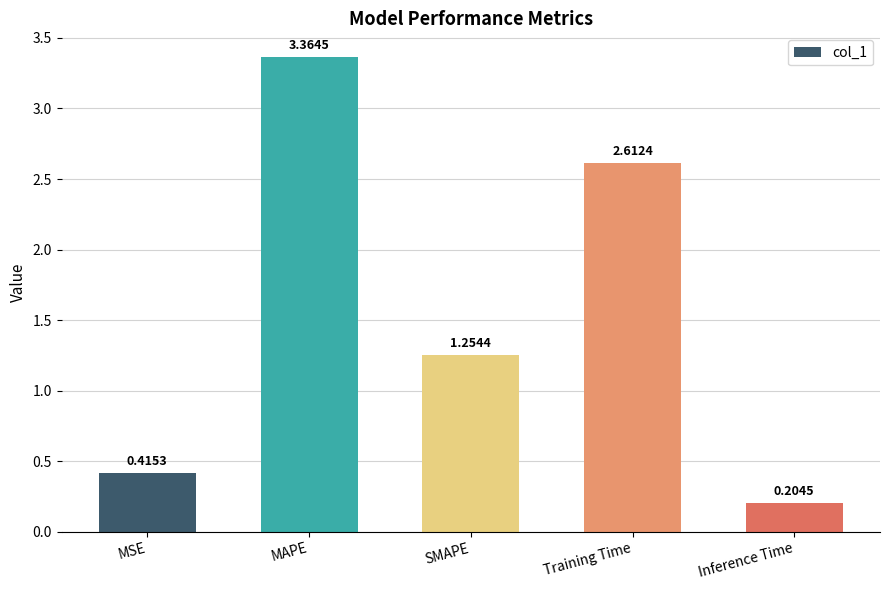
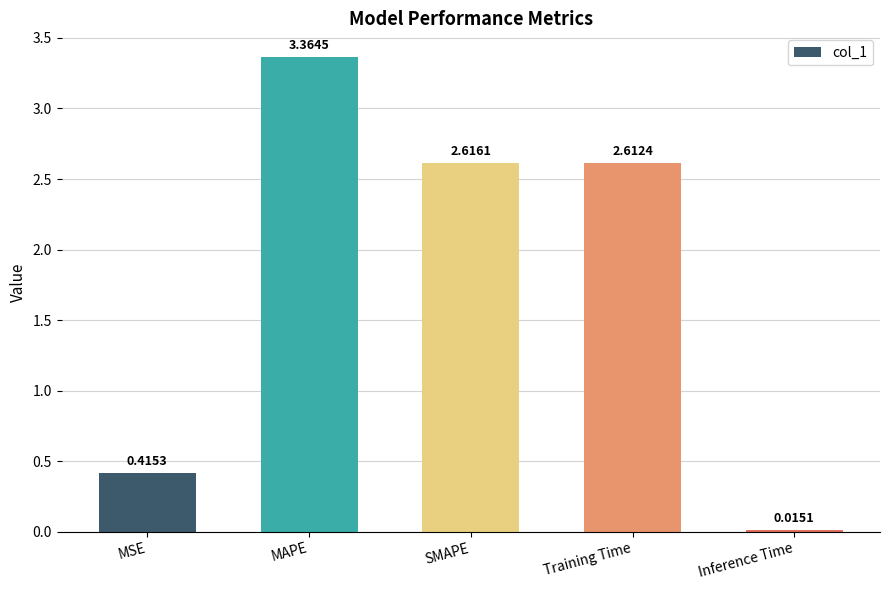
  {
    "MSE": 0.4153,
    "MAPE": 3.3645,
-   "SMAPE": 1.2544,
+   "SMAPE": 2.6161,
    "Training Time": 2.6124,
-   "Inference Time": 0.2045
+   "Inference Time": 0.0151
  }
